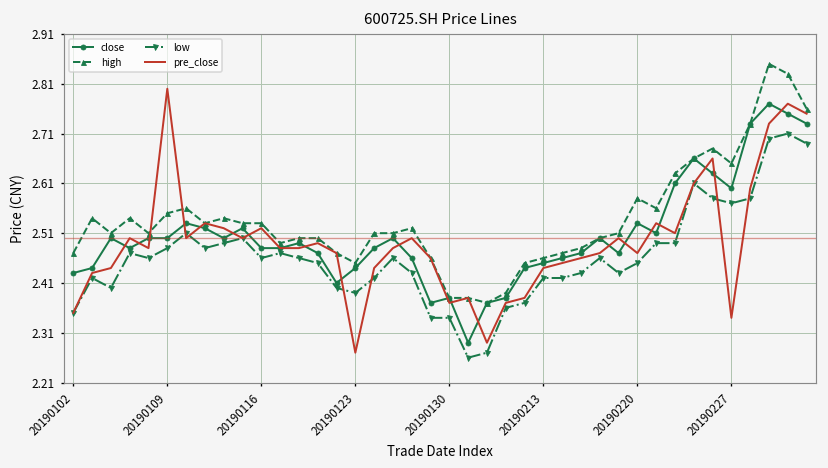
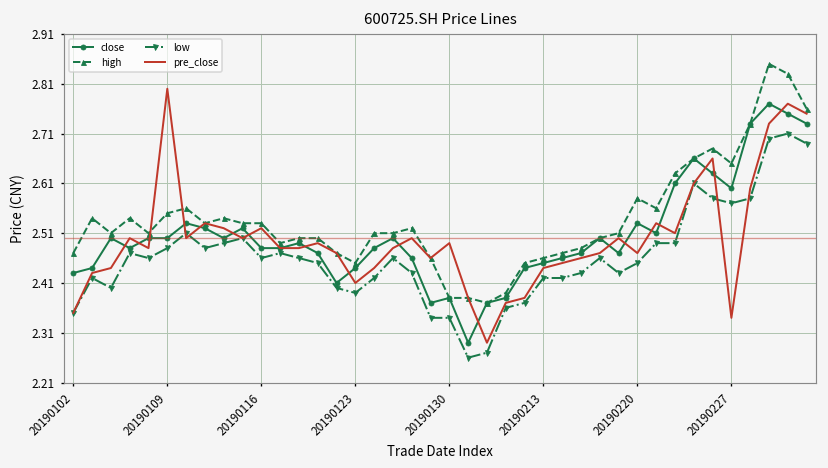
  {
    "pre_close": {
      "20190109": 2.80,
      "20190116": 2.52,
-     "20190123": 2.27,
-     "20190130": 2.37,
+     "20190123": 2.41,
+     "20190130": 2.49,
      "20190213": 2.44,
      "20190220": 2.47,
      "20190227": 2.34
    }
  }
